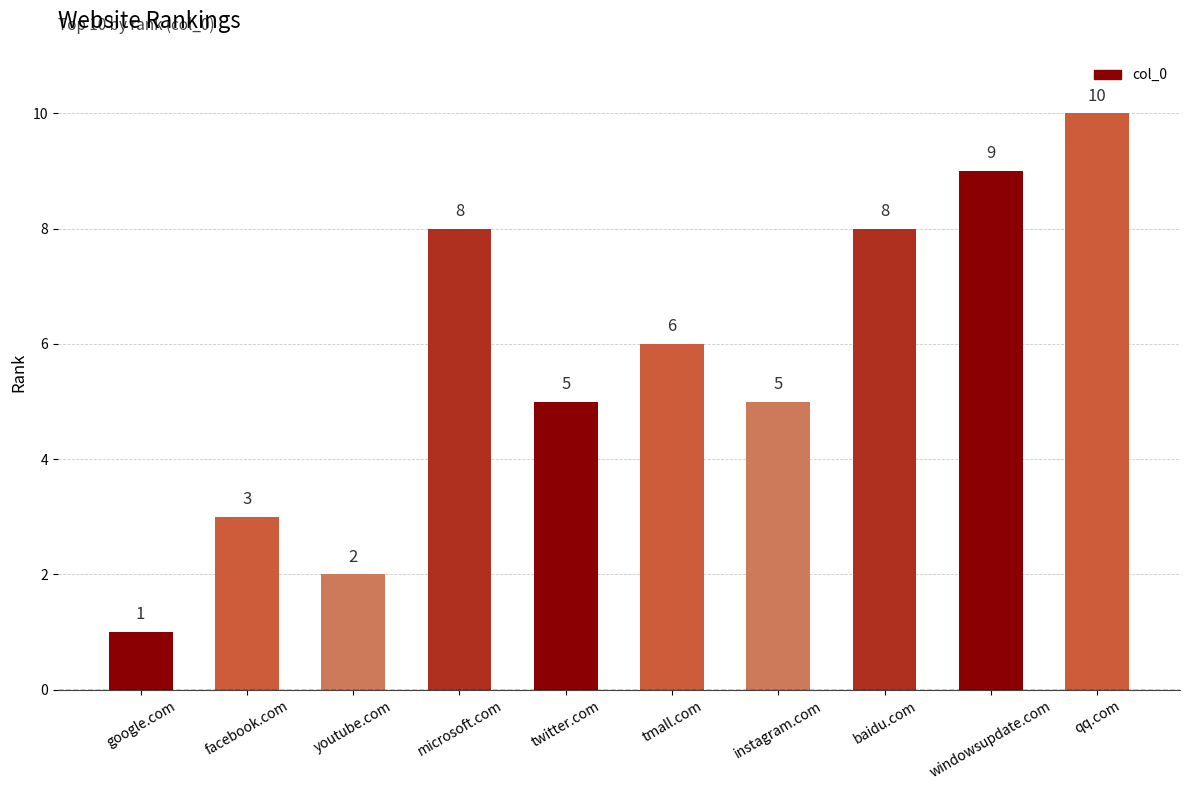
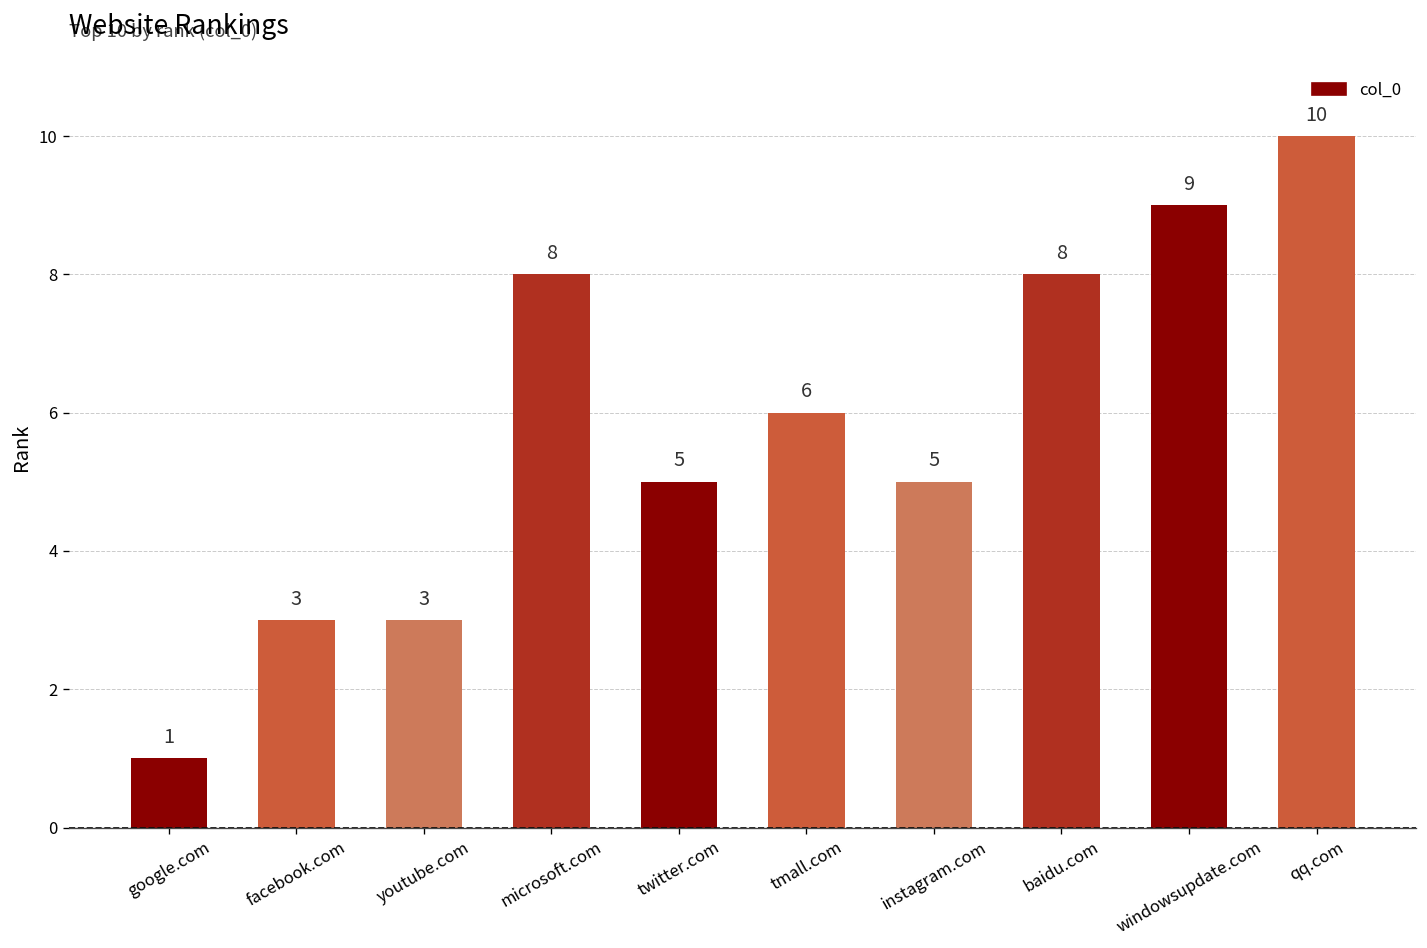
  {
    "google.com": 1,
    "facebook.com": 3,
-   "youtube.com": 2,
+   "youtube.com": 3,
    "microsoft.com": 8,
    "twitter.com": 5,
    "tmall.com": 6,
    "instagram.com": 5,
    "baidu.com": 8,
    "windowsupdate.com": 9,
    "qq.com": 10
  }
